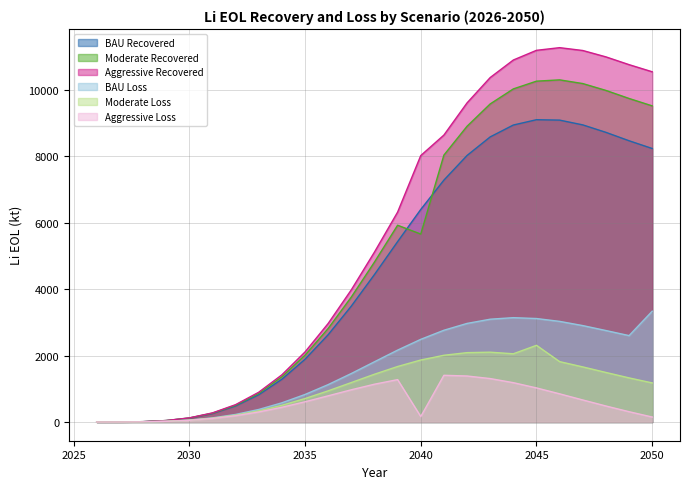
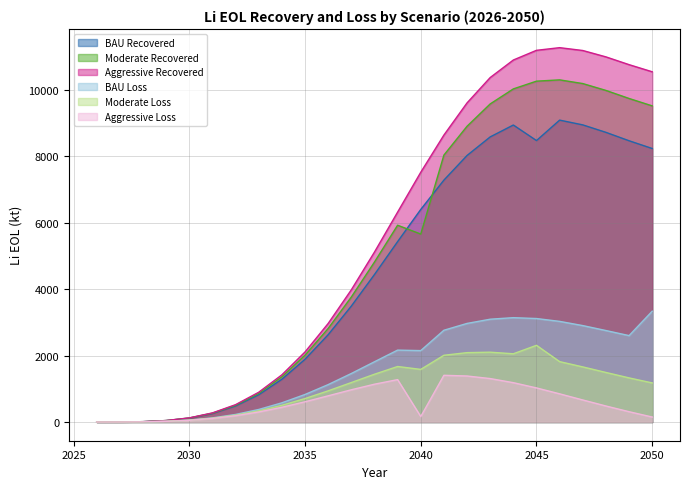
  {
    "BAU Recovered": {
      "2035": 1900,
      "2040": 6400,
-     "2045": 9100,
+     "2045": 8500,
      "2050": 8200
    },
    "Moderate Recovered": {
      "2035": 2000,
      "2040": 5700,
      "2045": 10300,
      "2050": 9500
    },
    "Aggressive Recovered": {
      "2035": 2100,
-     "2040": 8000,
+     "2040": 7500,
      "2045": 11200,
      "2050": 10500
    },
    "BAU Loss": {
      "2035": 800,
-     "2040": 2500,
+     "2040": 2200,
      "2045": 3100,
      "2050": 3300
    },
    "Moderate Loss": {
      "2035": 700,
-     "2040": 1900,
+     "2040": 1600,
      "2045": 2300,
      "2050": 1200
    },
    "Aggressive Loss": {
      "2035": 600,
      "2040": 200,
      "2045": 1000,
      "2050": 100
    }
  }
